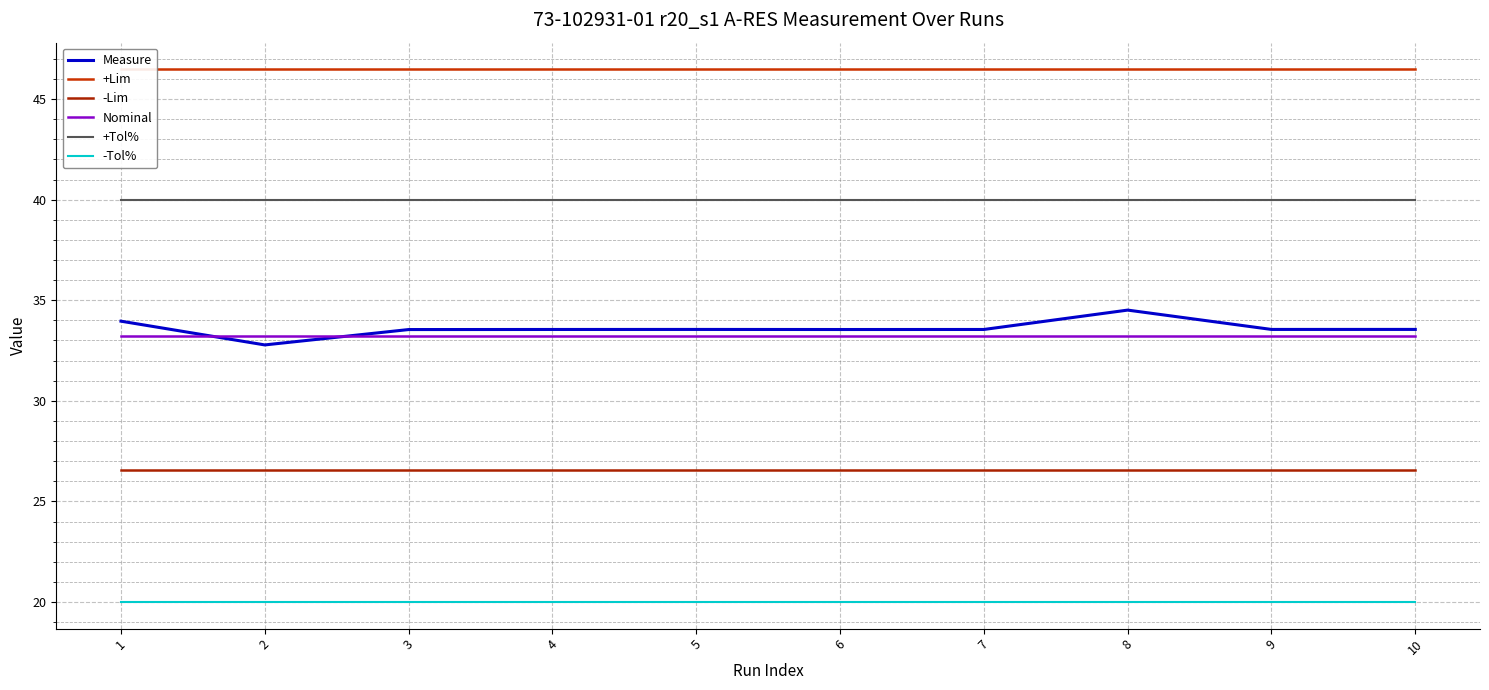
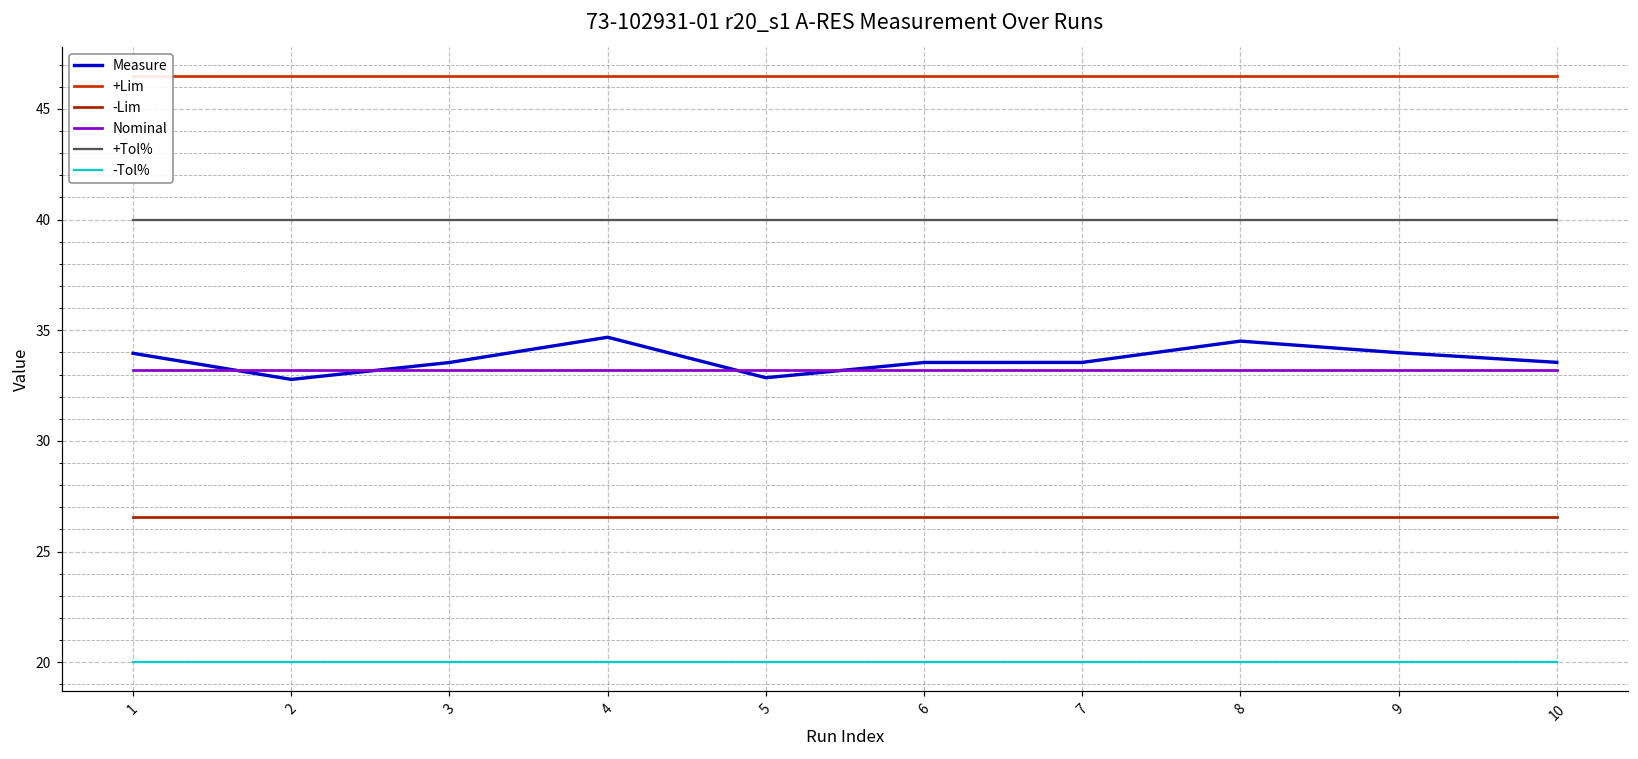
  {
    "Measure": {
      "1": 34.0,
      "2": 32.8,
      "3": 33.5,
-     "4": 33.5,
-     "5": 33.5,
+     "4": 34.7,
+     "5": 32.9,
      "6": 33.5,
      "7": 33.5,
      "8": 34.5,
-     "9": 33.5,
+     "9": 34.0,
      "10": 33.6
    },
    "Nominal": {
      "1": 33.2,
      "2": 33.2,
      "3": 33.2,
      "4": 33.2,
      "5": 33.2,
      "6": 33.2,
      "7": 33.2,
      "8": 33.2,
      "9": 33.2,
      "10": 33.2
    },
    "+Tol%": {
      "1": 40.0,
      "2": 40.0,
      "3": 40.0,
      "4": 40.0,
      "5": 40.0,
      "6": 40.0,
      "7": 40.0,
      "8": 40.0,
      "9": 40.0,
      "10": 40.0
    },
    "-Tol%": {
      "1": 20.0,
      "2": 20.0,
      "3": 20.0,
      "4": 20.0,
      "5": 20.0,
      "6": 20.0,
      "7": 20.0,
      "8": 20.0,
      "9": 20.0,
      "10": 20.0
    }
  }
